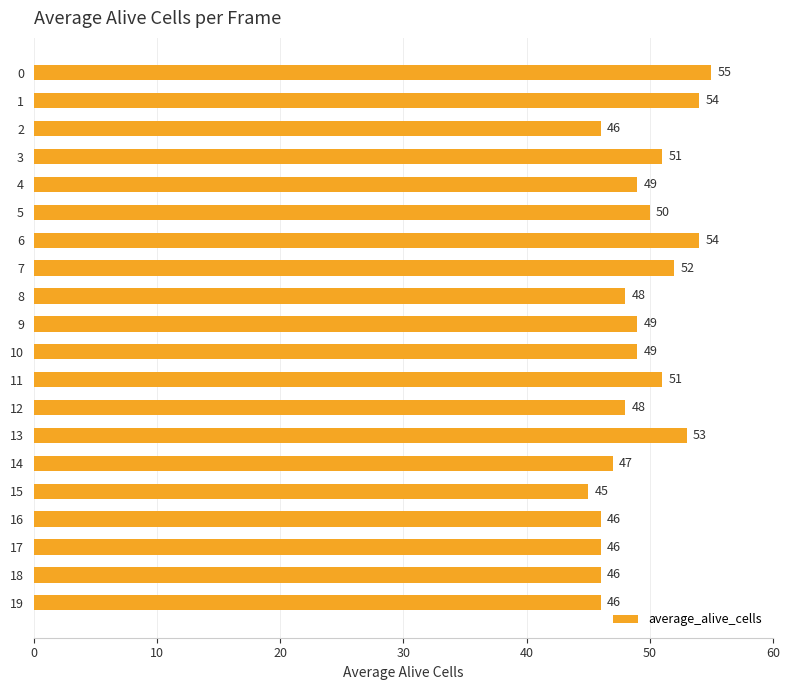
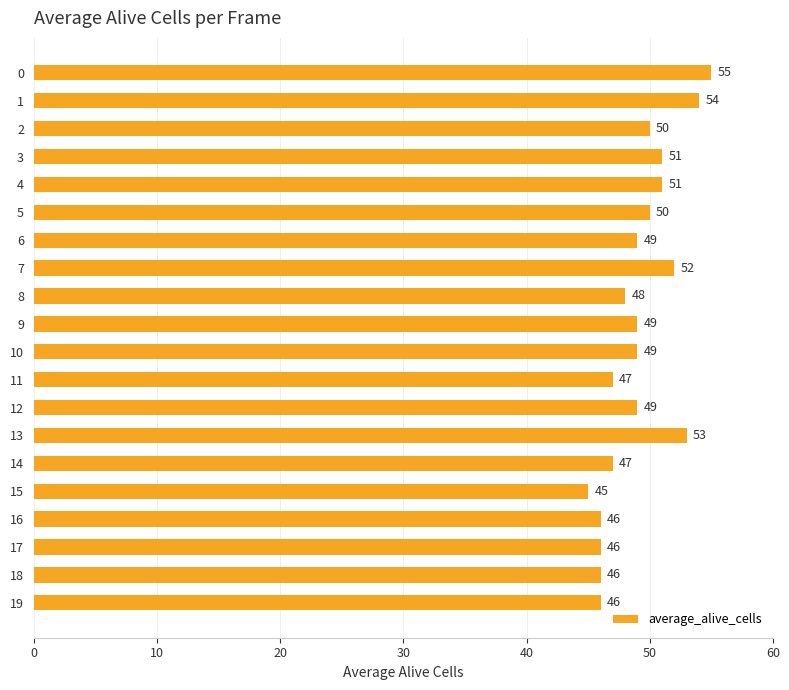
  {
    "0": 55,
    "1": 54,
-   "2": 46,
+   "2": 50,
    "3": 51,
-   "4": 49,
+   "4": 51,
    "5": 50,
-   "6": 54,
+   "6": 49,
    "7": 52,
    "8": 48,
    "9": 49,
    "10": 49,
-   "11": 51,
-   "12": 48,
+   "11": 47,
+   "12": 49,
    "13": 53,
    "14": 47,
    "15": 45,
    "16": 46,
    "17": 46,
    "18": 46,
    "19": 46
  }
